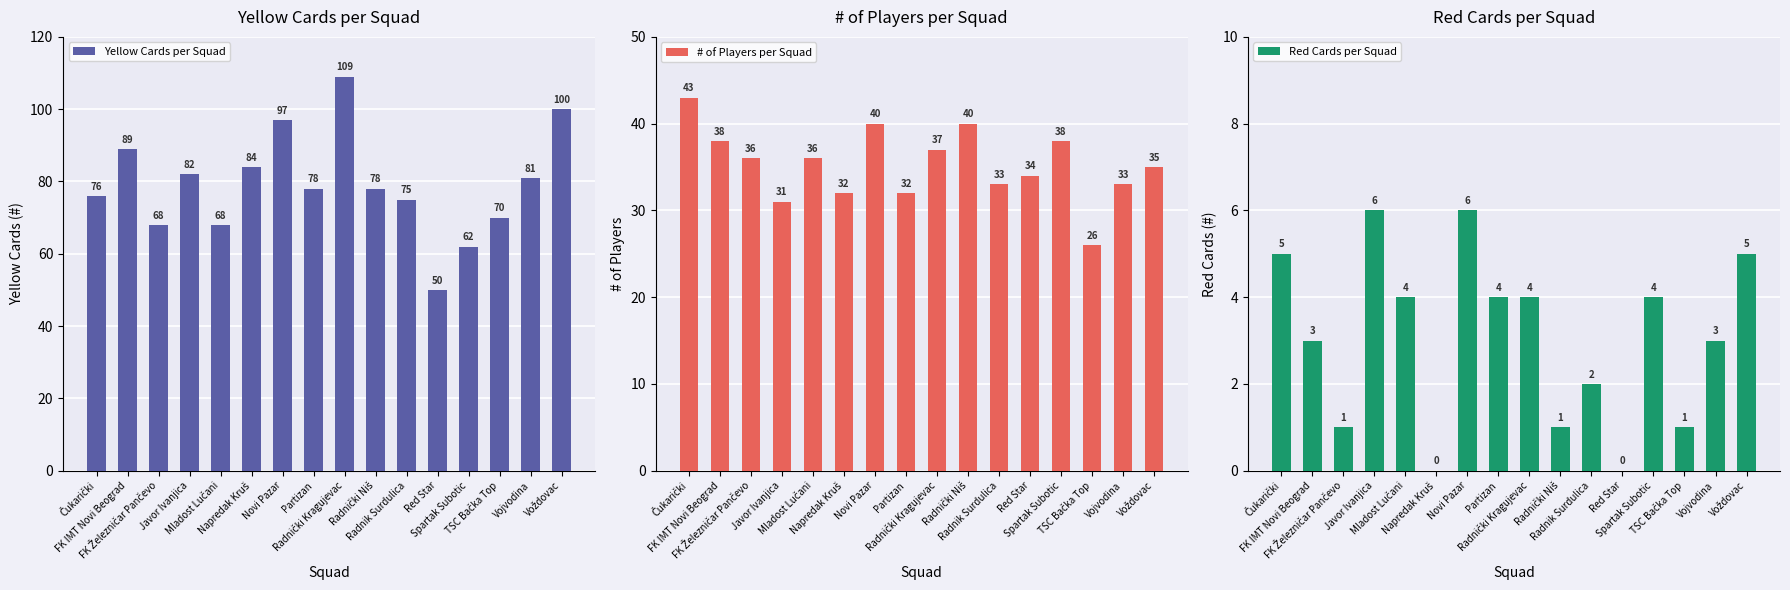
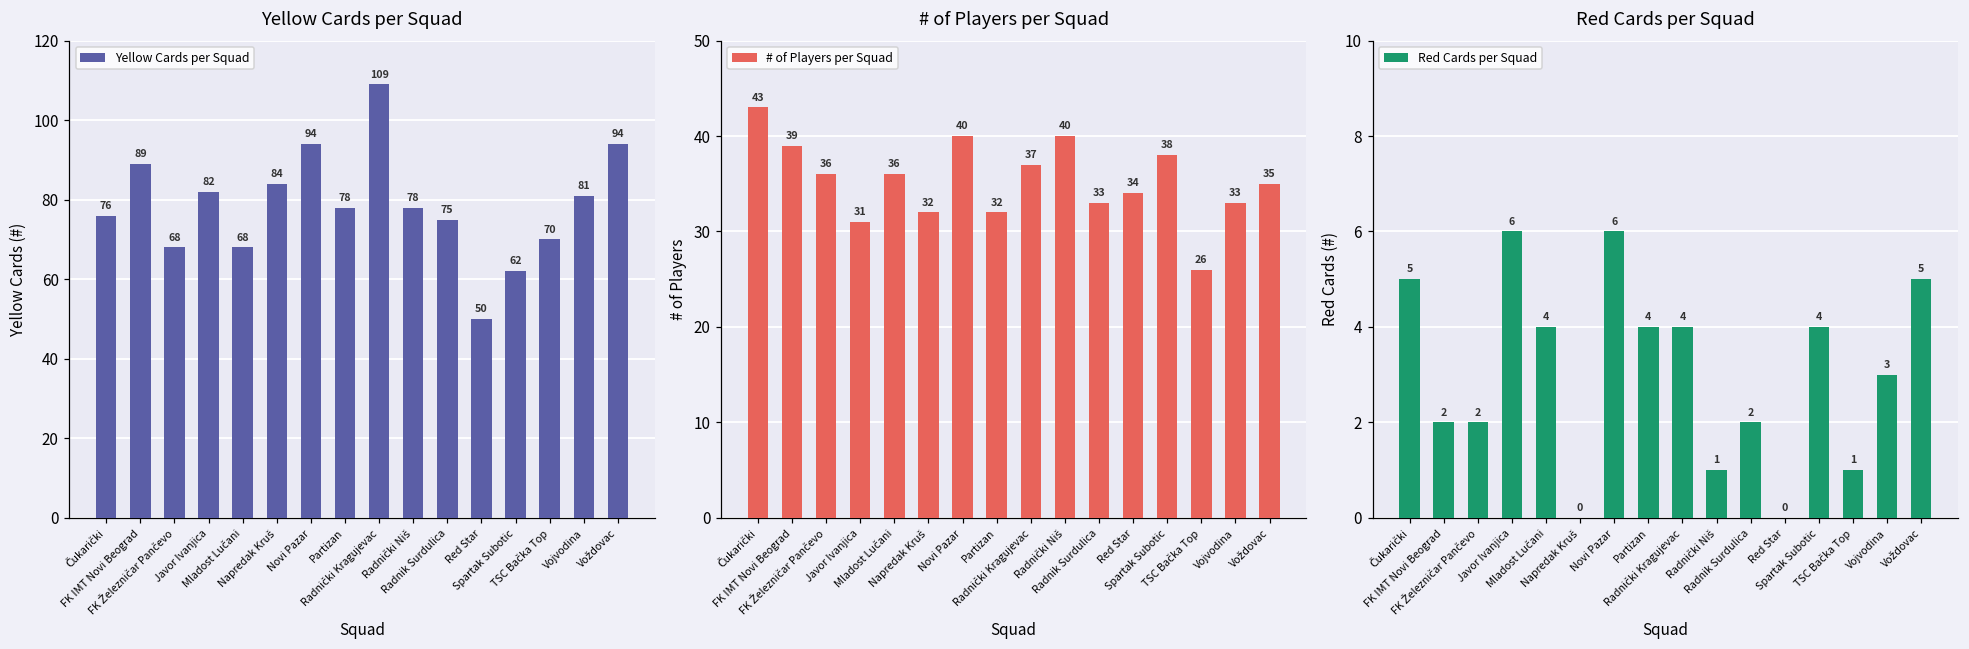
  {
    "Yellow Cards per Squad": {
      "Čukarički": 76,
      "FK IMT Novi Beograd": 89,
      "FK Železničar Pančevo": 68,
      "Javor Ivanjica": 82,
      "Mladost Lučani": 68,
      "Napredak Kruš": 84,
-     "Novi Pazar": 97,
+     "Novi Pazar": 94,
      "Partizan": 78,
      "Radnički Kragujevac": 109,
      "Radnički Niš": 78,
      "Radnik Surdulica": 75,
      "Red Star": 50,
      "Spartak Subotic": 62,
      "TSC Bačka Top": 70,
      "Vojvodina": 81,
-     "Voždovac": 100
+     "Voždovac": 94
    },
    "# of Players per Squad": {
      "Čukarički": 43,
-     "FK IMT Novi Beograd": 38,
+     "FK IMT Novi Beograd": 39,
      "FK Železničar Pančevo": 36,
      "Javor Ivanjica": 31,
      "Mladost Lučani": 36,
      "Napredak Kruš": 32,
      "Novi Pazar": 40,
      "Partizan": 32,
      "Radnički Kragujevac": 37,
      "Radnički Niš": 40,
      "Radnik Surdulica": 33,
      "Red Star": 34,
      "Spartak Subotic": 38,
      "TSC Bačka Top": 26,
      "Vojvodina": 33,
      "Voždovac": 35
    },
    "Red Cards per Squad": {
      "Čukarički": 5,
-     "FK IMT Novi Beograd": 3,
-     "FK Železničar Pančevo": 1,
+     "FK IMT Novi Beograd": 2,
+     "FK Železničar Pančevo": 2,
      "Javor Ivanjica": 6,
      "Mladost Lučani": 4,
      "Napredak Kruš": 0,
      "Novi Pazar": 6,
      "Partizan": 4,
      "Radnički Kragujevac": 4,
      "Radnički Niš": 1,
      "Radnik Surdulica": 2,
      "Red Star": 0,
      "Spartak Subotic": 4,
      "TSC Bačka Top": 1,
      "Vojvodina": 3,
      "Voždovac": 5
    }
  }
